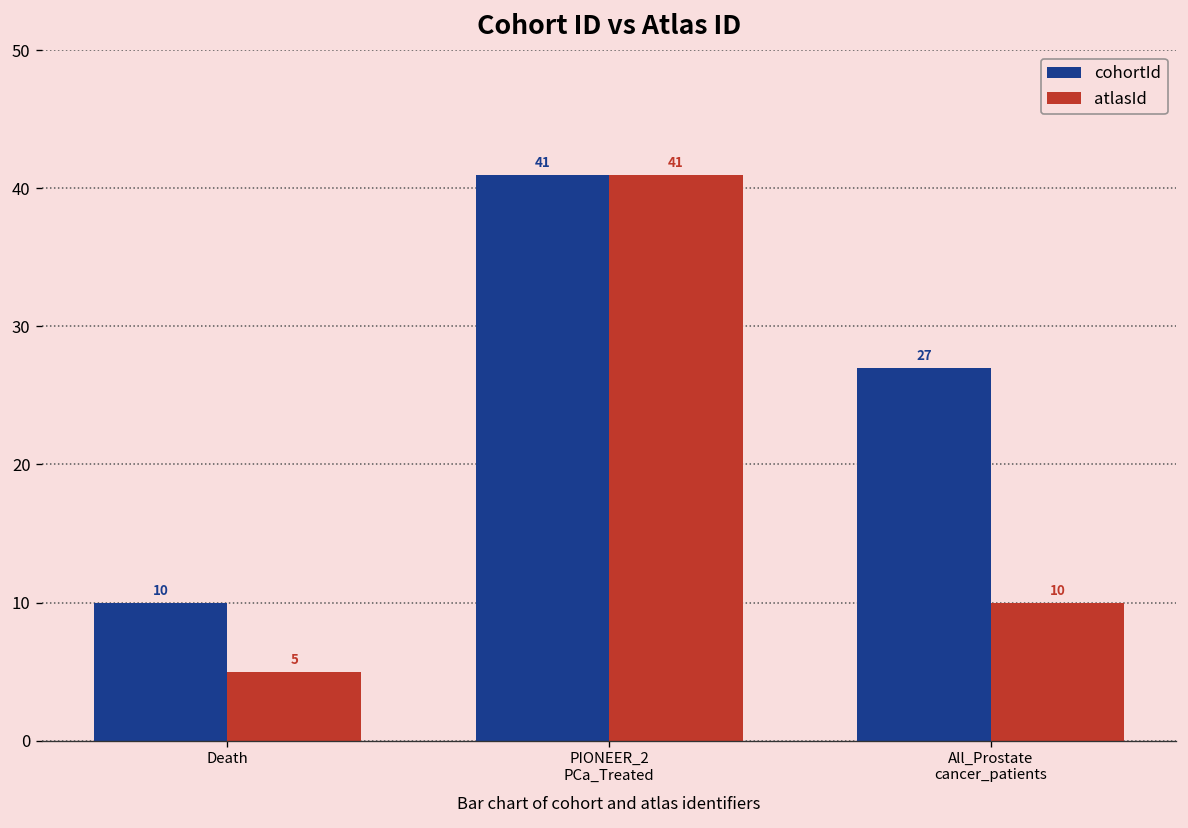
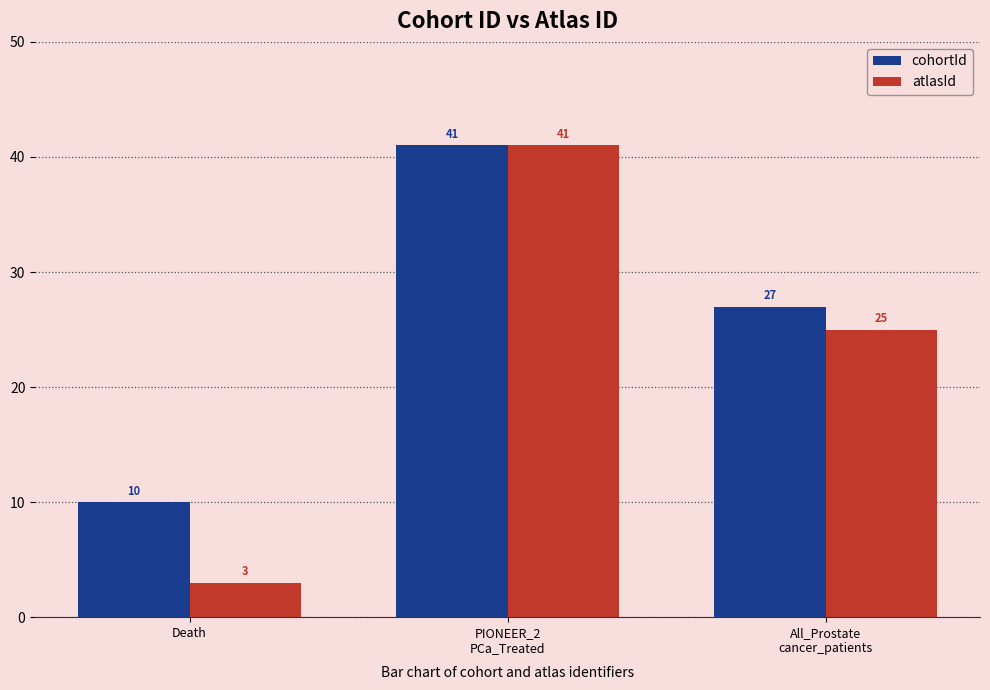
  {
    "cohortId": {
      "Death": 10,
      "PIONEER_2 PCa_Treated": 41,
      "All_Prostate cancer_patients": 27
    },
    "atlasId": {
-     "Death": 5,
+     "Death": 3,
      "PIONEER_2 PCa_Treated": 41,
-     "All_Prostate cancer_patients": 10
+     "All_Prostate cancer_patients": 25
    }
  }
